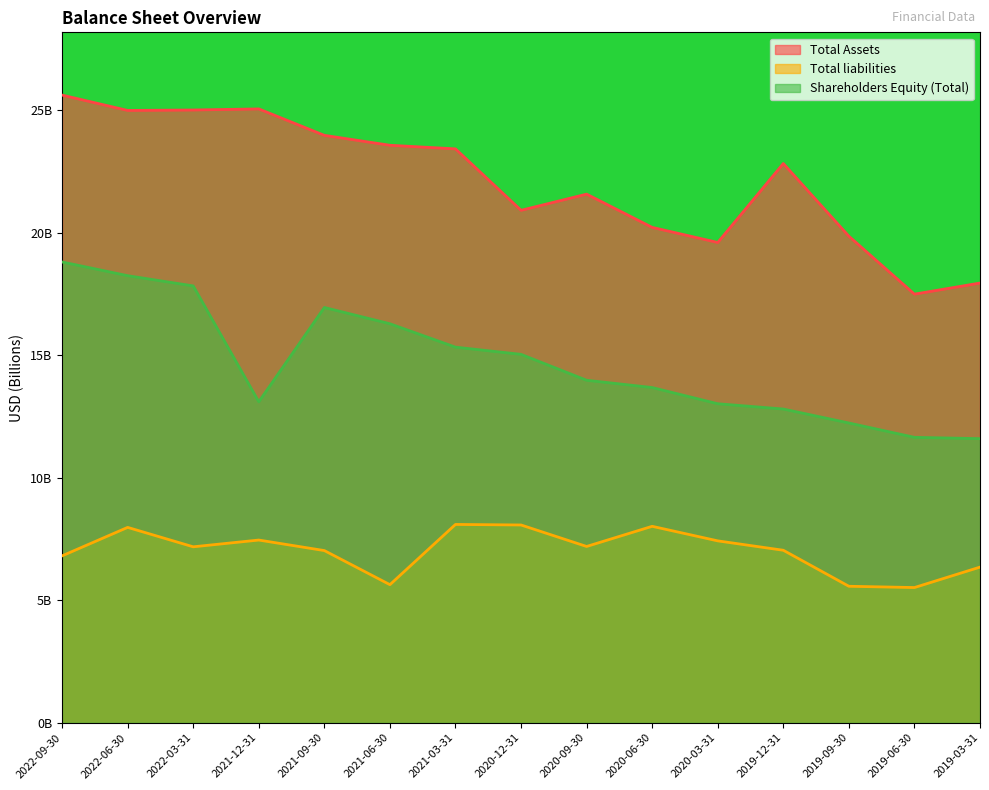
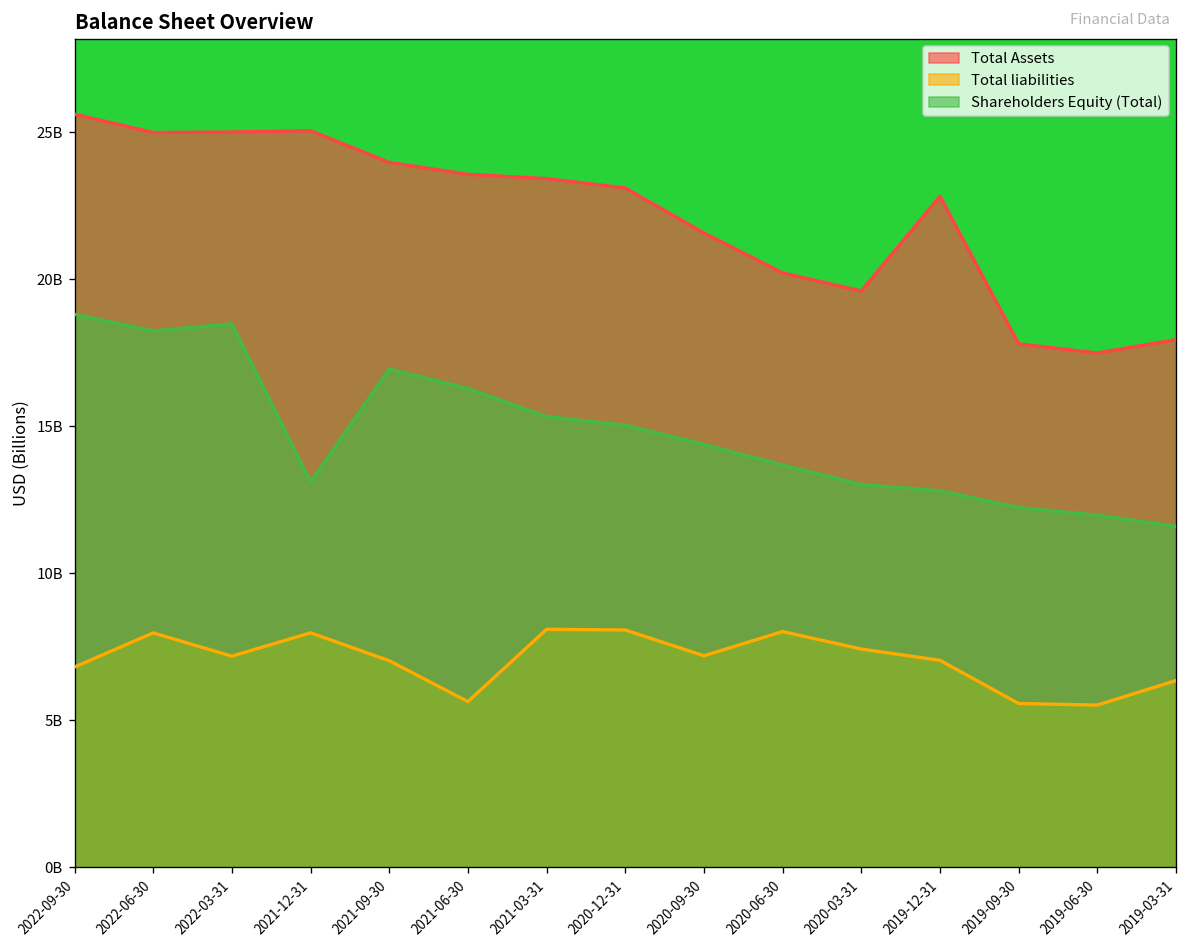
  {
    "Total Assets": {
      "2022-09-30": 25600000000,
      "2022-06-30": 25000000000,
      "2022-03-31": 25000000000,
      "2021-12-31": 25100000000,
      "2021-09-30": 24000000000,
      "2021-06-30": 23600000000,
      "2021-03-31": 23400000000,
-     "2020-12-31": 20900000000,
+     "2020-12-31": 23100000000,
      "2020-09-30": 21600000000,
      "2020-06-30": 20200000000,
      "2020-03-31": 19600000000,
      "2019-12-31": 22800000000,
-     "2019-09-30": 19900000000,
+     "2019-09-30": 17800000000,
      "2019-06-30": 17500000000,
      "2019-03-31": 17900000000
    },
    "Total liabilities": {
      "2022-09-30": 6800000000,
      "2022-06-30": 8000000000,
      "2022-03-31": 7200000000,
-     "2021-12-31": 7500000000,
+     "2021-12-31": 8000000000,
      "2021-09-30": 7000000000,
      "2021-06-30": 5600000000,
      "2021-03-31": 8100000000,
      "2020-12-31": 8100000000,
      "2020-09-30": 7200000000,
      "2020-06-30": 8000000000,
      "2020-03-31": 7400000000,
      "2019-12-31": 7000000000,
      "2019-09-30": 5600000000,
      "2019-06-30": 5500000000,
      "2019-03-31": 6400000000
    },
    "Shareholders Equity (Total)": {
      "2022-09-30": 18800000000,
      "2022-06-30": 18200000000,
-     "2022-03-31": 17800000000,
+     "2022-03-31": 18500000000,
      "2021-12-31": 13100000000,
      "2021-09-30": 17000000000,
      "2021-06-30": 16300000000,
      "2021-03-31": 15300000000,
      "2020-12-31": 15000000000,
-     "2020-09-30": 14000000000,
+     "2020-09-30": 14400000000,
      "2020-06-30": 13700000000,
      "2020-03-31": 13000000000,
      "2019-12-31": 12800000000,
      "2019-09-30": 12200000000,
-     "2019-06-30": 11600000000,
+     "2019-06-30": 12000000000,
      "2019-03-31": 11600000000
    }
  }
